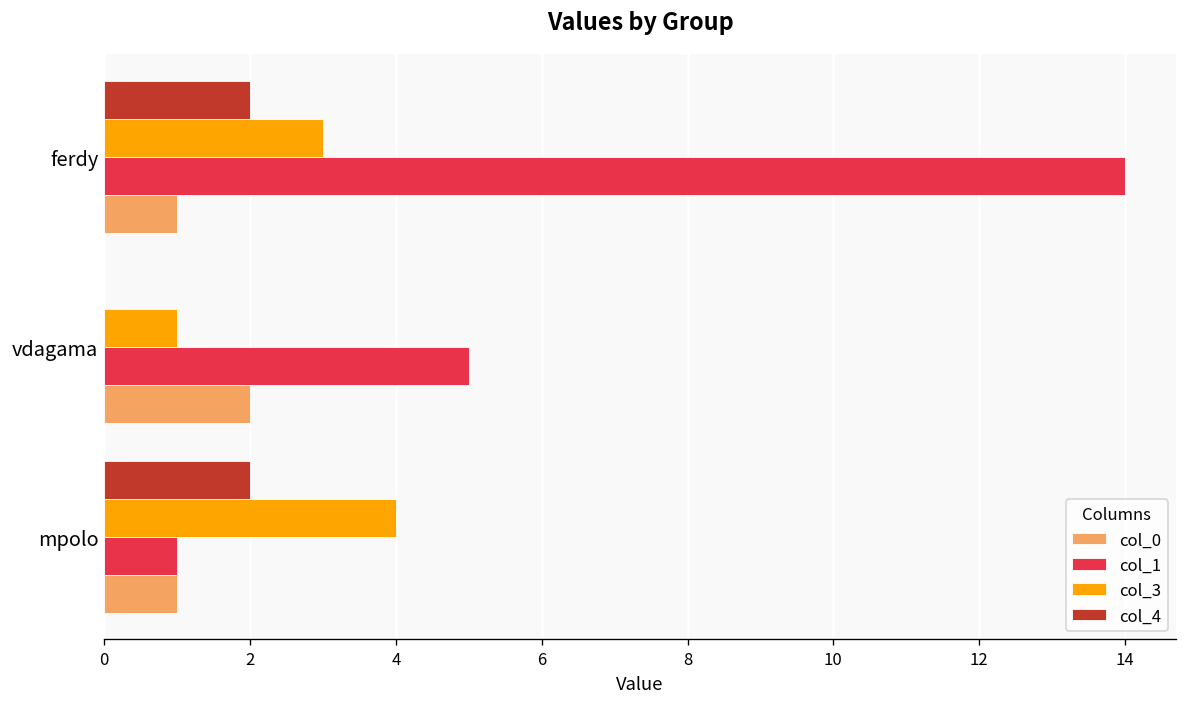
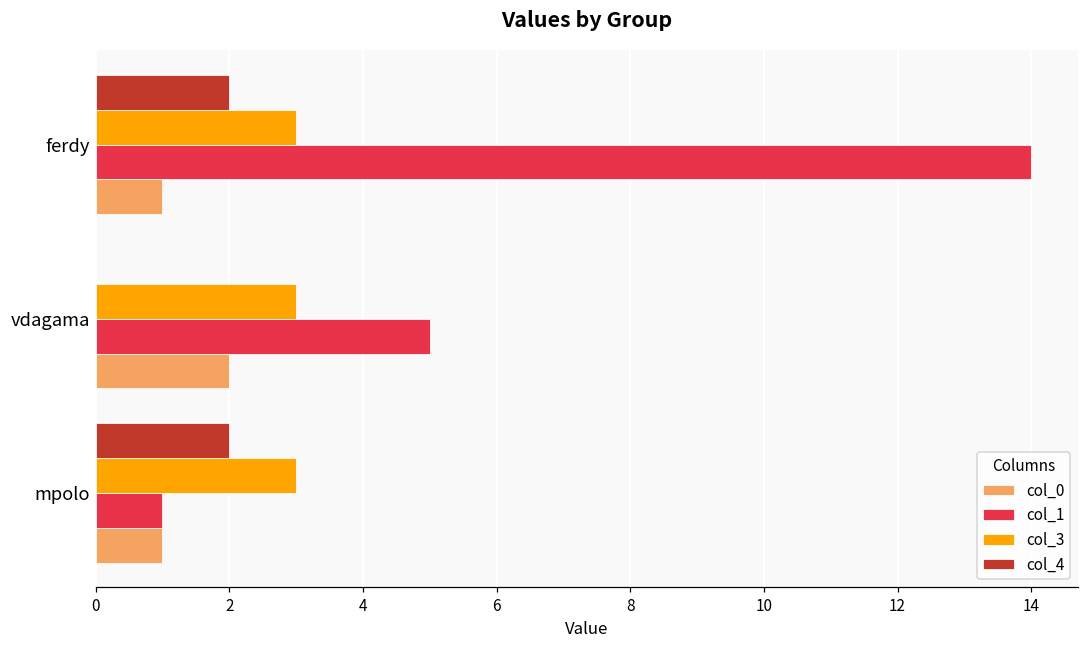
  {
    "col_0": {
      "ferdy": 1,
      "vdagama": 2,
      "mpolo": 1
    },
    "col_3": {
      "ferdy": 3,
-     "vdagama": 1,
-     "mpolo": 4
+     "vdagama": 3,
+     "mpolo": 3
    }
  }
